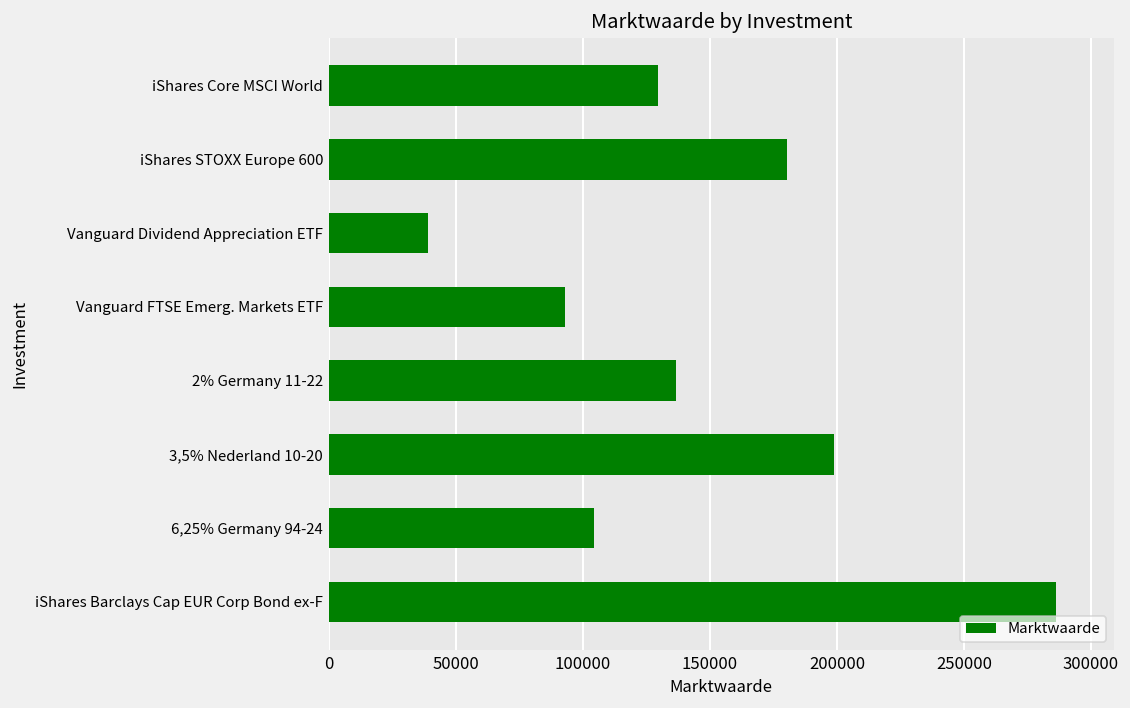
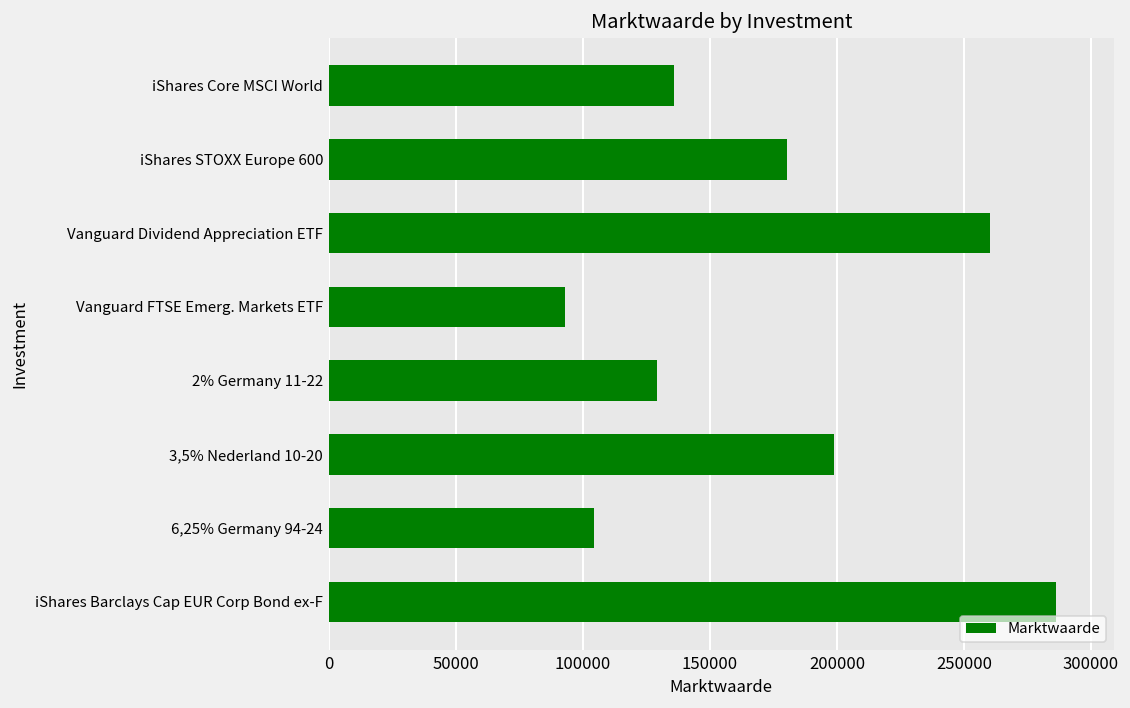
  {
-   "iShares Core MSCI World": 130000,
+   "iShares Core MSCI World": 136000,
    "iShares STOXX Europe 600": 180000,
-   "Vanguard Dividend Appreciation ETF": 39000,
+   "Vanguard Dividend Appreciation ETF": 260000,
    "Vanguard FTSE Emerg. Markets ETF": 93000,
-   "2% Germany 11-22": 137000,
+   "2% Germany 11-22": 129000,
    "3,5% Nederland 10-20": 199000,
    "6,25% Germany 94-24": 105000,
    "iShares Barclays Cap EUR Corp Bond ex-F": 286000
  }
